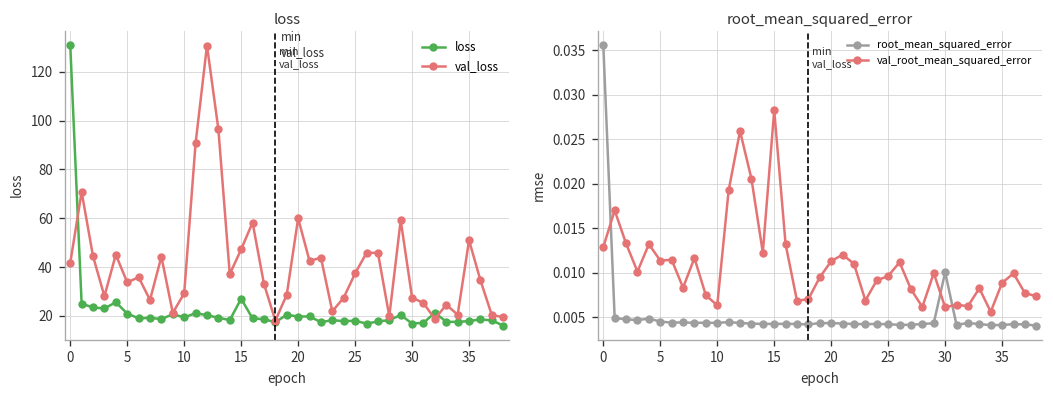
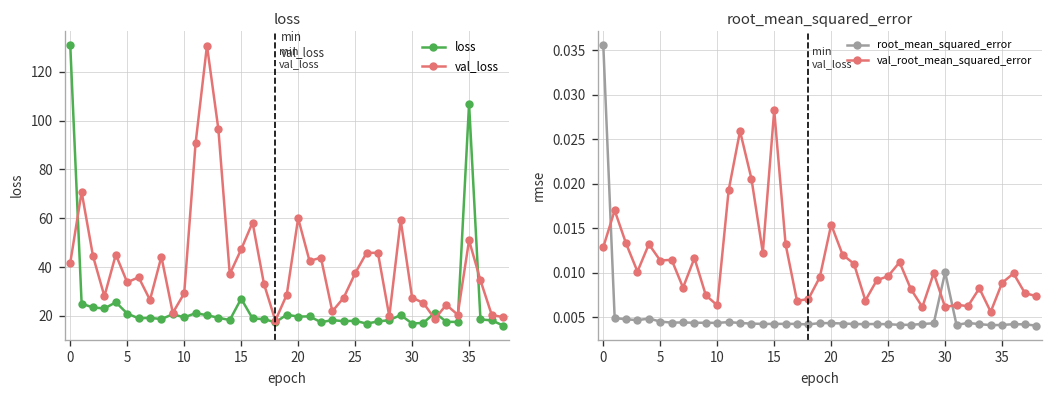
  {
    "loss": {
      "loss": {
        "0": 131,
        "5": 21,
        "10": 19,
        "15": 27,
        "20": 20,
        "25": 18,
        "30": 17,
-       "35": 18
+       "35": 107
      },
      "val_loss": {
        "0": 42,
        "5": 34,
        "10": 29,
        "15": 47,
        "20": 60,
        "25": 37,
        "30": 28,
        "35": 51
      }
    },
    "root_mean_squared_error": {
      "root_mean_squared_error": {
        "0": 0.036,
        "5": 0.004,
        "10": 0.004,
        "15": 0.004,
        "20": 0.004,
        "25": 0.004,
        "30": 0.010,
        "35": 0.004
      },
      "val_root_mean_squared_error": {
        "0": 0.013,
        "5": 0.011,
        "10": 0.006,
        "15": 0.028,
-       "20": 0.011,
+       "20": 0.015,
        "25": 0.010,
        "30": 0.006,
        "35": 0.009
      }
    }
  }
